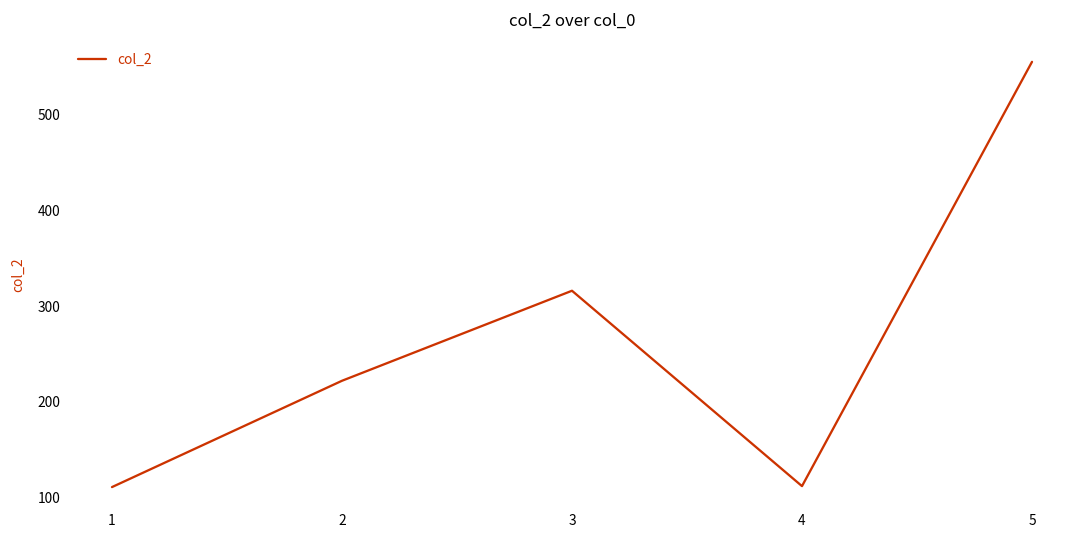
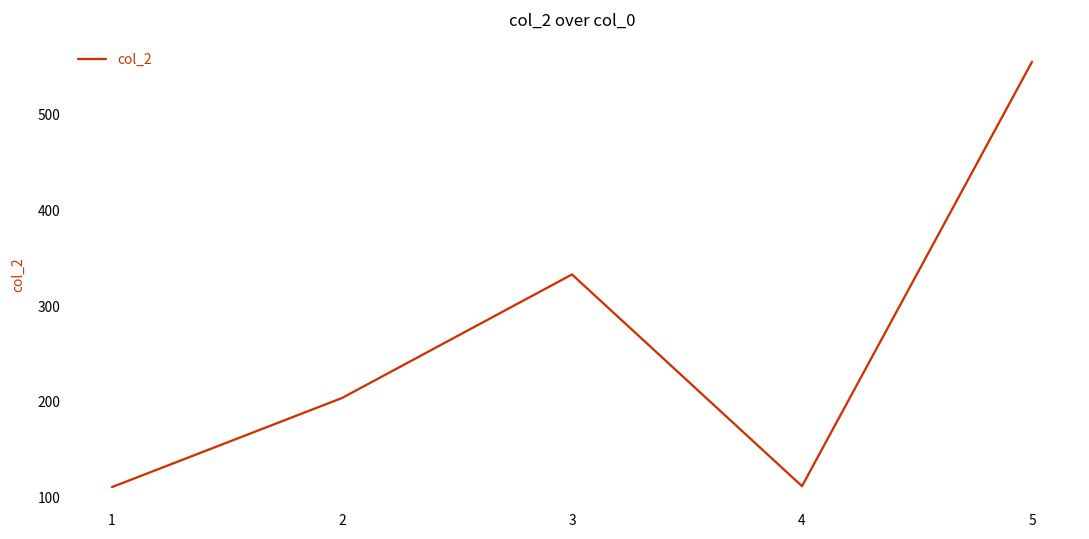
  {
    "1": 110,
-   "2": 220,
-   "3": 320,
+   "2": 200,
+   "3": 330,
    "4": 110,
    "5": 560
  }
